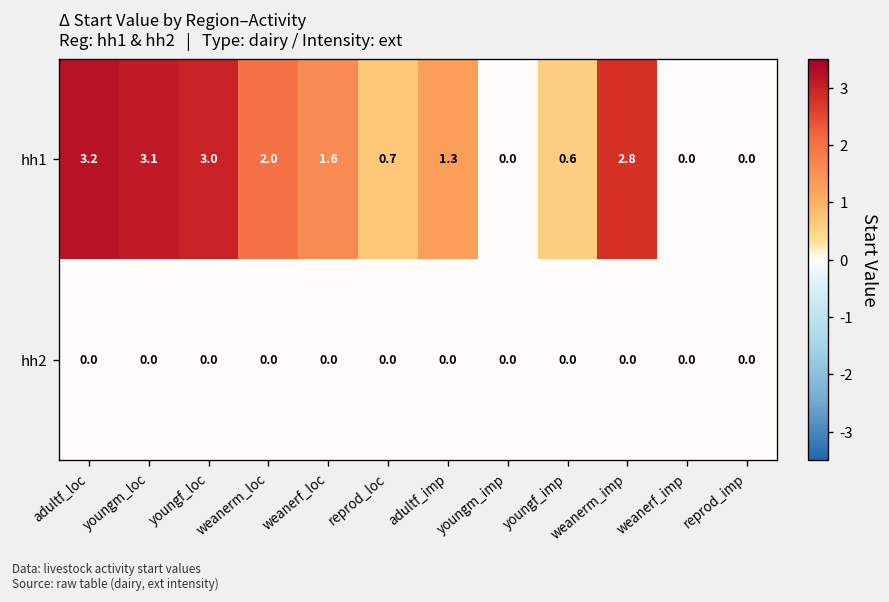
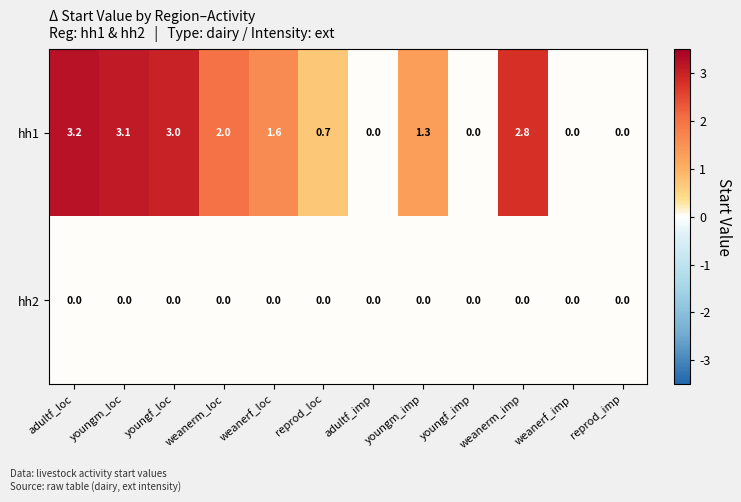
  {
    "hh1": {
      "adultf_loc": 3.2,
      "youngm_loc": 3.1,
      "youngf_loc": 3.0,
      "weanerm_loc": 2.0,
      "weanerf_loc": 1.6,
      "reprod_loc": 0.7,
-     "adultf_imp": 1.3,
-     "youngm_imp": 0.0,
-     "youngf_imp": 0.6,
+     "adultf_imp": 0.0,
+     "youngm_imp": 1.3,
+     "youngf_imp": 0.0,
      "weanerm_imp": 2.8,
      "weanerf_imp": 0.0,
      "reprod_imp": 0.0
    },
    "hh2": {
      "adultf_loc": 0.0,
      "youngm_loc": 0.0,
      "youngf_loc": 0.0,
      "weanerm_loc": 0.0,
      "weanerf_loc": 0.0,
      "reprod_loc": 0.0,
      "adultf_imp": 0.0,
      "youngm_imp": 0.0,
      "youngf_imp": 0.0,
      "weanerm_imp": 0.0,
      "weanerf_imp": 0.0,
      "reprod_imp": 0.0
    }
  }
